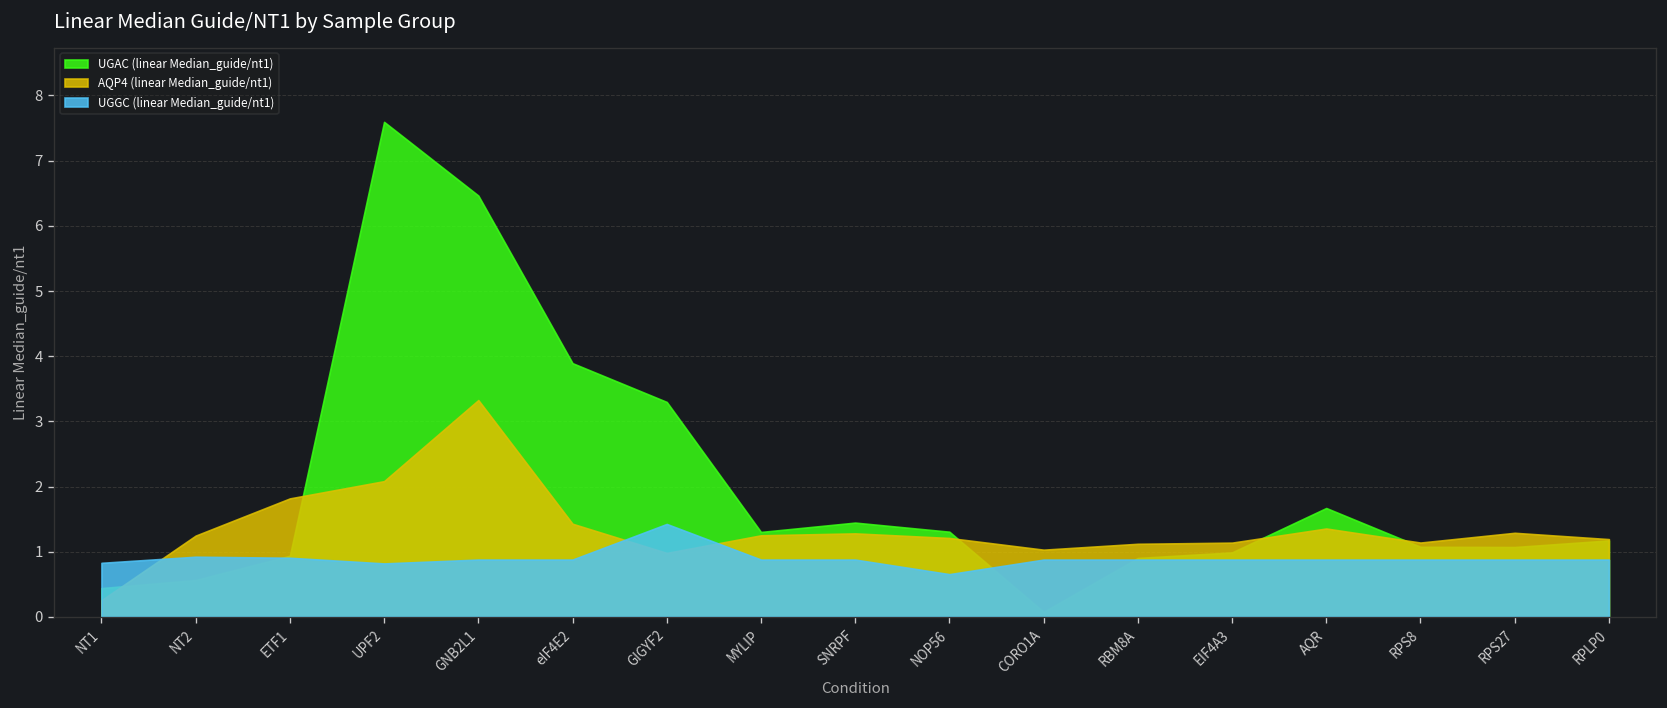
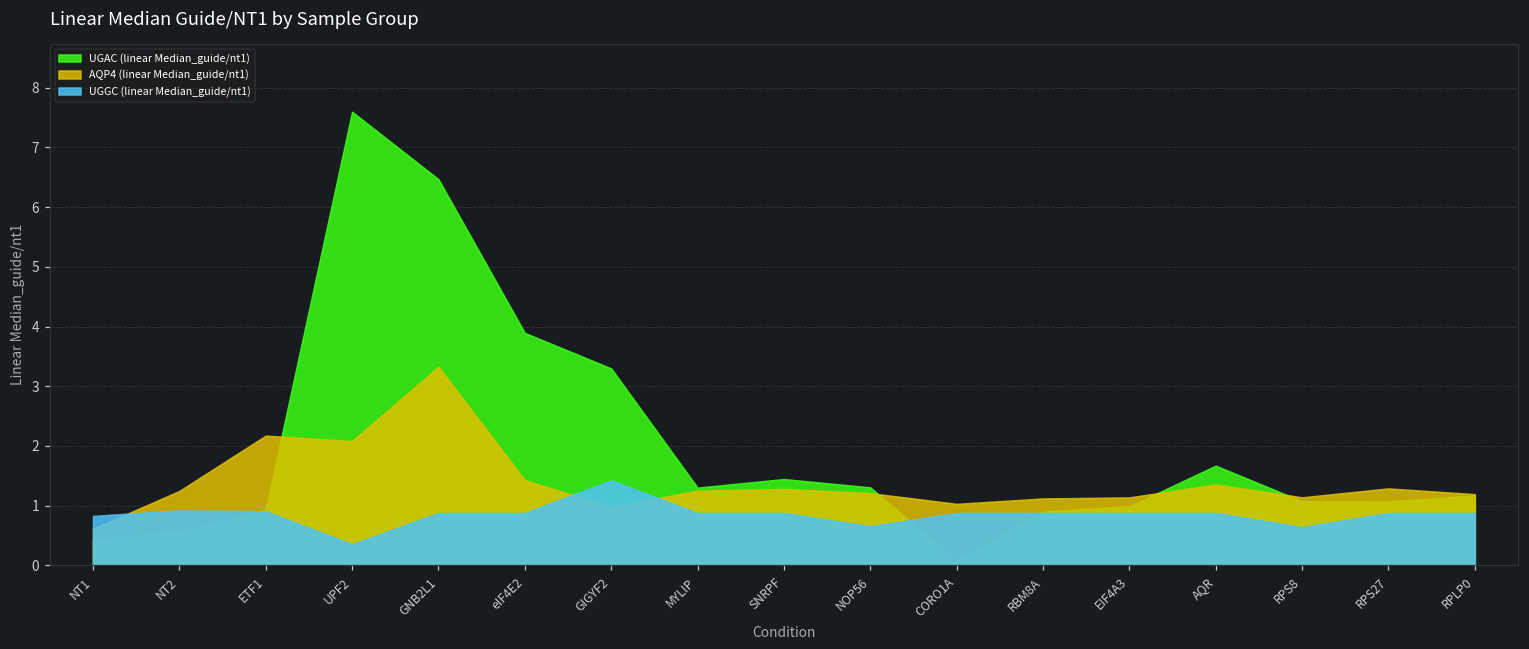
  {
    "UGAC (linear Median_guide/nt1)": {
      "NT1": 0.4,
      "NT2": 0.6,
      "UPF2": 7.6,
      "GNB2L1": 6.5,
      "eIF4E2": 3.9,
      "GIGYF2": 3.3,
      "MYLIP": 1.3,
      "SNRPF": 1.4,
      "NOP56": 1.3,
      "CORO1A": 0.1,
      "EIF4A3": 1.0,
      "AQR": 1.7,
      "RPS8": 1.1,
      "RPS27": 1.1
    },
    "AQP4 (linear Median_guide/nt1)": {
-     "NT1": 0.3,
+     "NT1": 0.6,
      "NT2": 1.2,
-     "ETF1": 1.8,
+     "ETF1": 2.2,
      "UPF2": 2.1,
      "GNB2L1": 3.3,
      "eIF4E2": 1.4,
      "GIGYF2": 1.0,
      "MYLIP": 1.3,
      "SNRPF": 1.3,
      "NOP56": 1.2,
      "CORO1A": 1.0,
      "RBM8A": 1.1,
      "EIF4A3": 1.1,
      "AQR": 1.4,
      "RPS8": 1.1,
      "RPS27": 1.3
    },
    "UGGC (linear Median_guide/nt1)": {
      "NT1": 0.8,
      "NT2": 0.9,
-     "UPF2": 0.8,
+     "UPF2": 0.4,
      "GNB2L1": 0.9,
      "eIF4E2": 0.9,
      "GIGYF2": 1.4,
      "MYLIP": 0.9,
      "SNRPF": 0.9,
      "NOP56": 0.7,
      "CORO1A": 0.9,
      "EIF4A3": 0.9,
      "AQR": 0.9,
-     "RPS8": 0.9,
+     "RPS8": 0.6,
      "RPS27": 0.9,
      "RPLP0": 0.9
    }
  }
